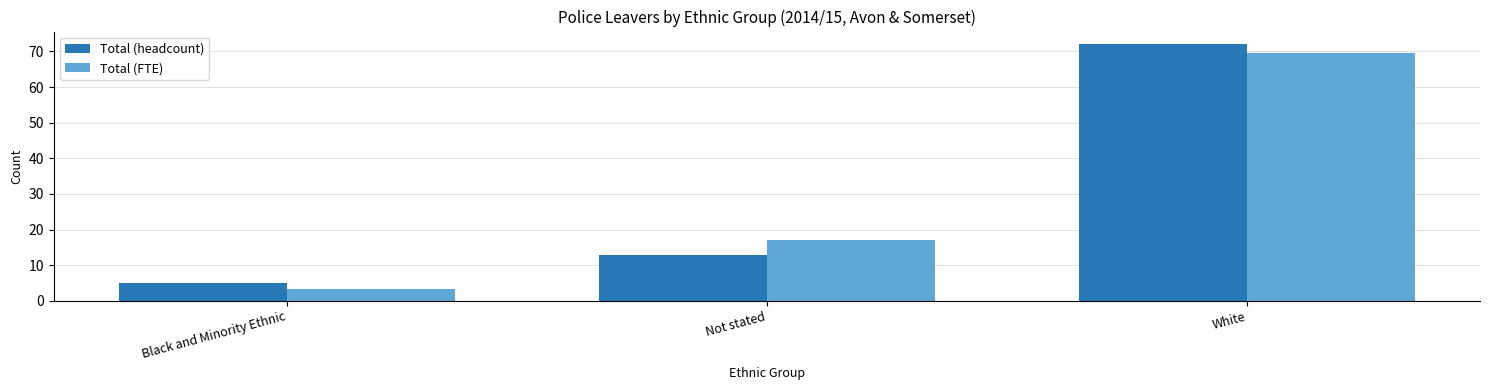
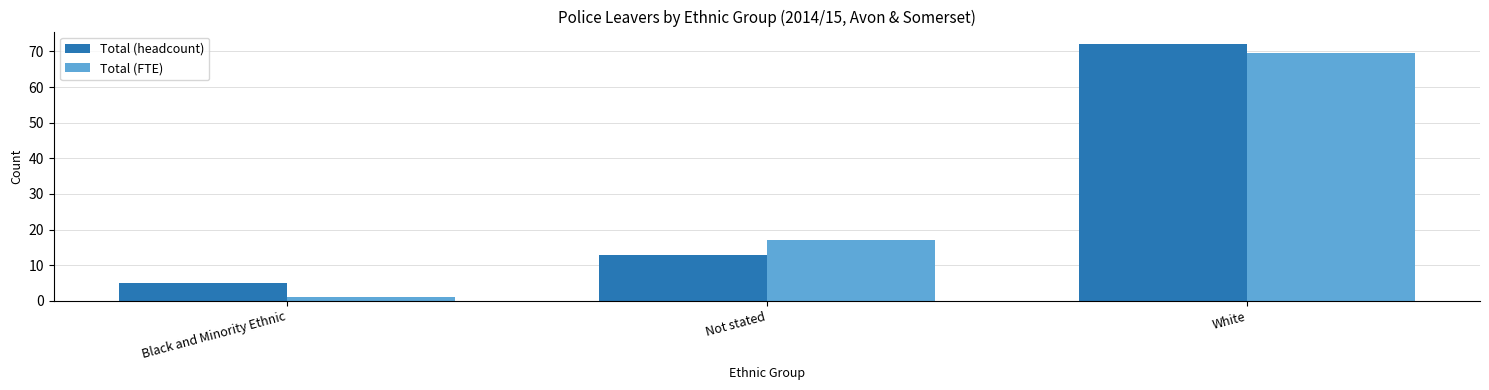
  {
    "Total (headcount)": {
      "Black and Minority Ethnic": 5,
      "Not stated": 13,
      "White": 72
    },
    "Total (FTE)": {
-     "Black and Minority Ethnic": 3,
+     "Black and Minority Ethnic": 1,
      "Not stated": 17,
      "White": 70
    }
  }
